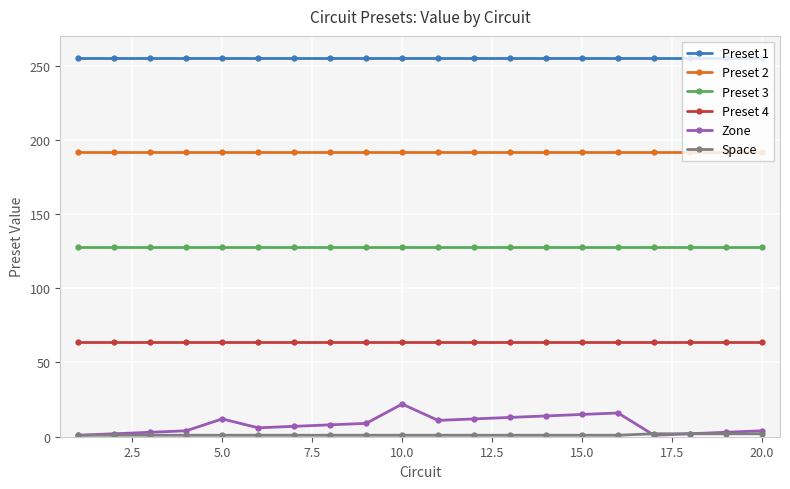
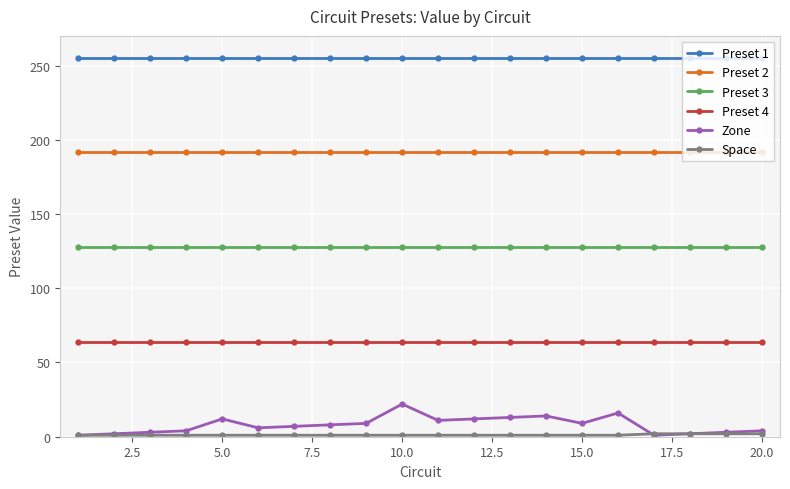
  {
    "Preset 1": {
      "5.0": 255,
      "10.0": 255,
      "15.0": 255
    },
    "Preset 2": {
      "5.0": 192,
      "10.0": 192,
      "15.0": 192
    },
    "Preset 3": {
      "5.0": 128,
      "10.0": 128,
      "15.0": 128,
      "20.0": 128
    },
    "Preset 4": {
      "5.0": 64,
      "10.0": 64,
      "15.0": 64,
      "20.0": 64
    },
    "Zone": {
      "5.0": 12,
      "10.0": 22,
-     "15.0": 15,
+     "15.0": 9,
      "20.0": 4
    },
    "Space": {
      "5.0": 1,
      "10.0": 1,
      "15.0": 1,
      "20.0": 2
    }
  }
